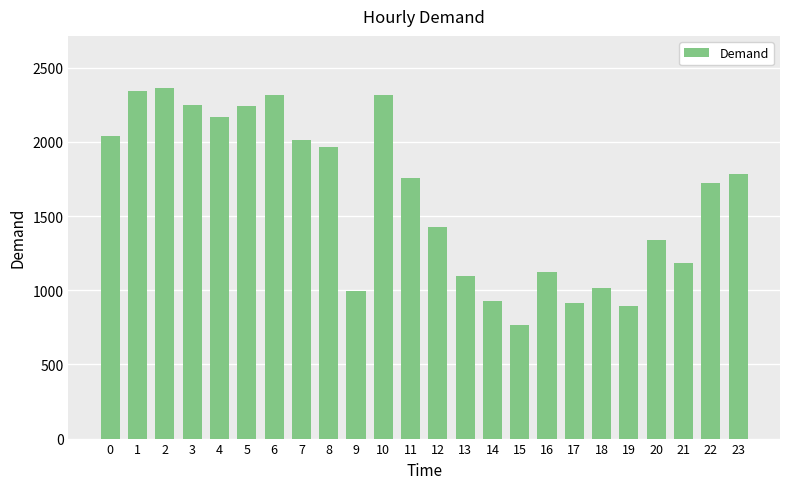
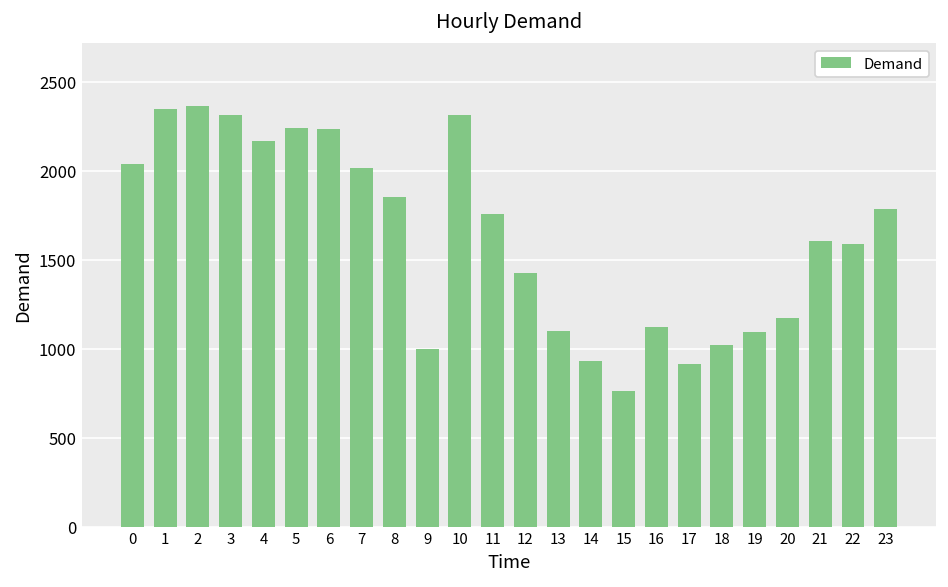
  {
    "0": 2040,
    "1": 2350,
    "2": 2360,
-   "3": 2250,
+   "3": 2310,
    "4": 2170,
    "5": 2240,
-   "6": 2310,
+   "6": 2240,
    "7": 2020,
-   "8": 1970,
+   "8": 1850,
    "9": 1000,
    "10": 2310,
    "11": 1760,
    "12": 1420,
    "13": 1100,
    "14": 930,
    "15": 760,
    "16": 1120,
    "17": 910,
    "18": 1020,
-   "19": 890,
-   "20": 1340,
-   "21": 1180,
-   "22": 1720,
+   "19": 1100,
+   "20": 1170,
+   "21": 1600,
+   "22": 1590,
    "23": 1780
  }
